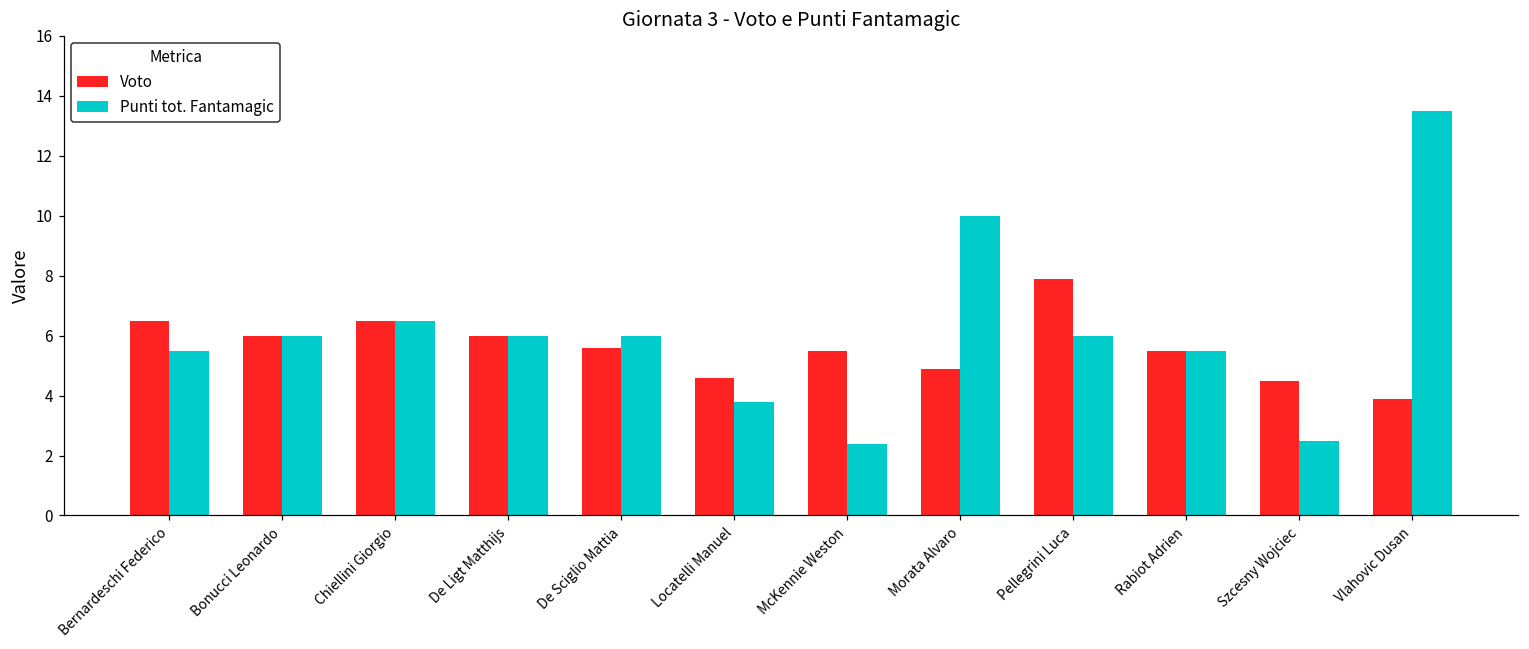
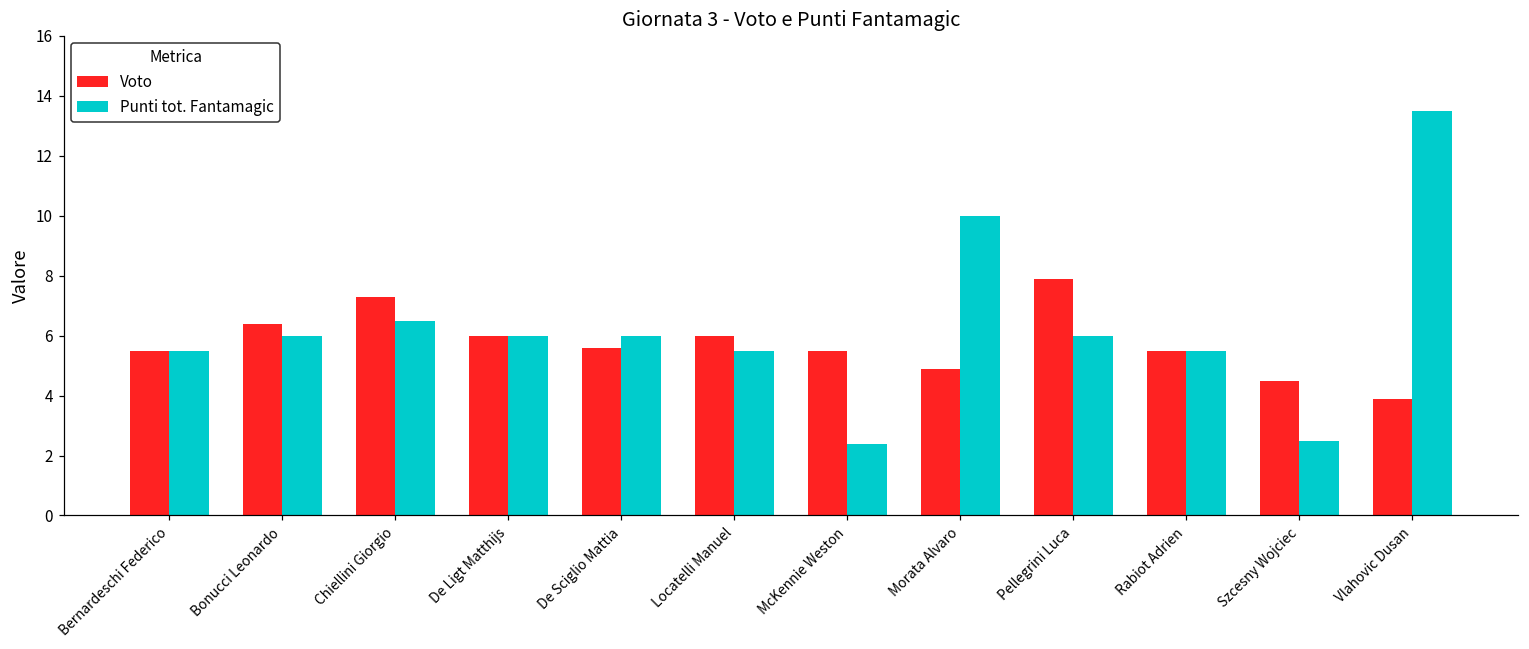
  {
    "Voto": {
-     "Bernardeschi Federico": 6.5,
-     "Bonucci Leonardo": 6.0,
-     "Chiellini Giorgio": 6.5,
+     "Bernardeschi Federico": 5.5,
+     "Bonucci Leonardo": 6.4,
+     "Chiellini Giorgio": 7.3,
      "De Ligt Matthijs": 6.0,
      "De Sciglio Mattia": 5.6,
-     "Locatelli Manuel": 4.6,
+     "Locatelli Manuel": 6.0,
      "McKennie Weston": 5.5,
      "Morata Alvaro": 4.9,
      "Pellegrini Luca": 7.9,
      "Rabiot Adrien": 5.5,
      "Szcesny Wojciec": 4.5,
      "Vlahovic Dusan": 3.9
    },
    "Punti tot. Fantamagic": {
      "Bernardeschi Federico": 5.5,
      "Bonucci Leonardo": 6.0,
      "Chiellini Giorgio": 6.5,
      "De Ligt Matthijs": 6.0,
      "De Sciglio Mattia": 6.0,
-     "Locatelli Manuel": 3.8,
+     "Locatelli Manuel": 5.5,
      "McKennie Weston": 2.4,
      "Morata Alvaro": 10.0,
      "Pellegrini Luca": 6.0,
      "Rabiot Adrien": 5.5,
      "Szcesny Wojciec": 2.5,
      "Vlahovic Dusan": 13.5
    }
  }
